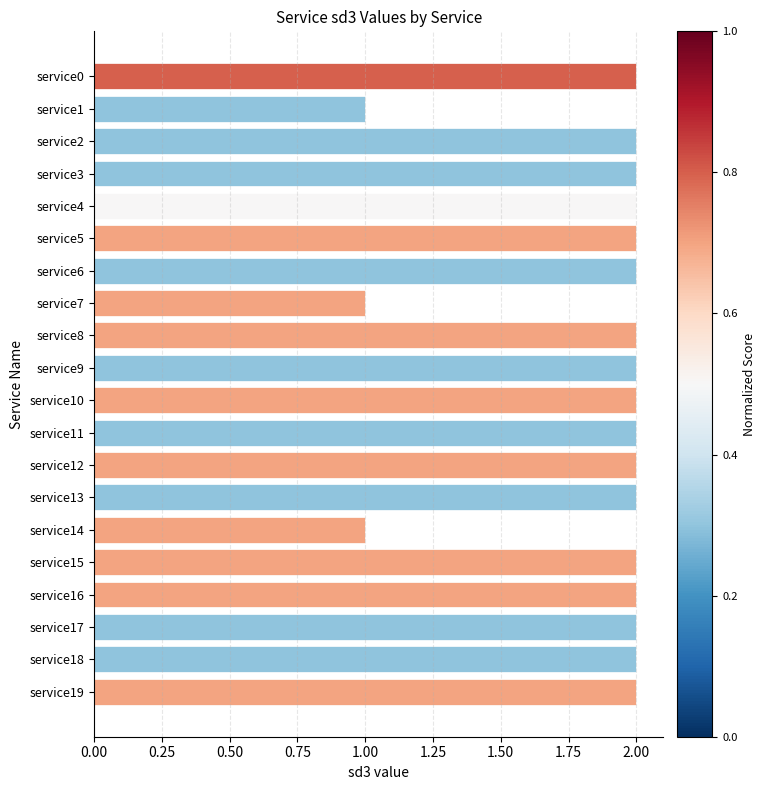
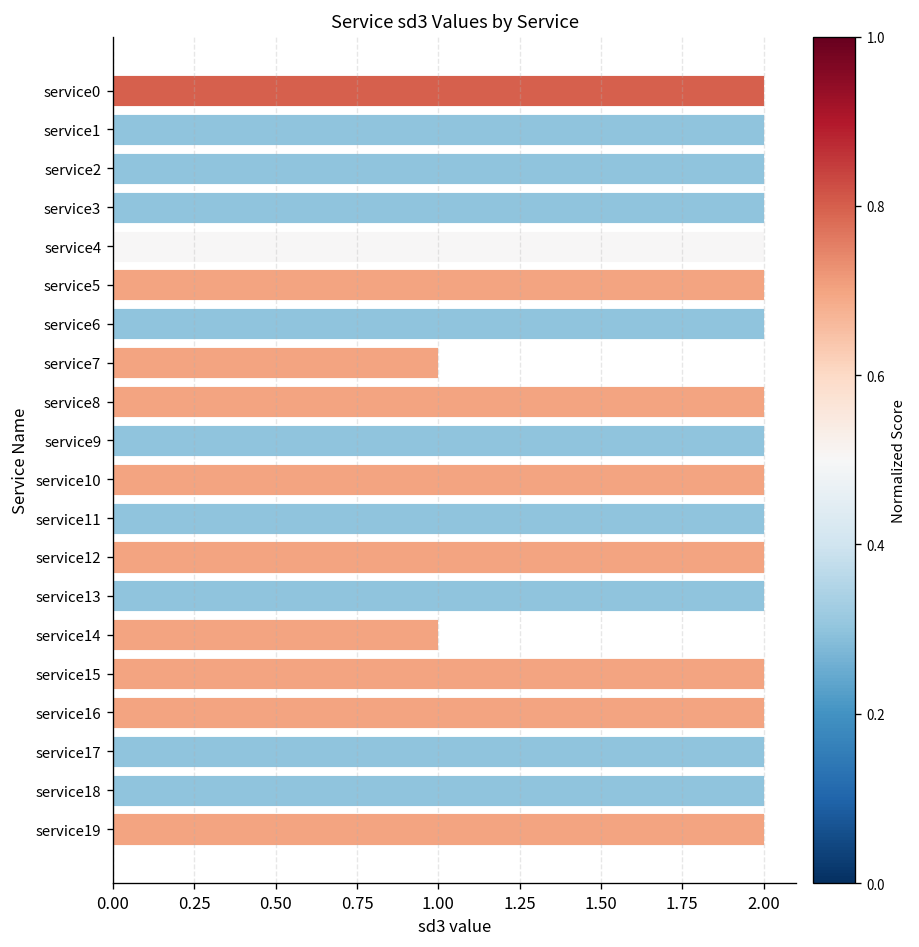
  {
    "service0": 2,
-   "service1": 1,
+   "service1": 2,
    "service2": 2,
    "service3": 2,
    "service4": 2,
    "service5": 2,
    "service6": 2,
    "service7": 1,
    "service8": 2,
    "service9": 2,
    "service10": 2,
    "service11": 2,
    "service12": 2,
    "service13": 2,
    "service14": 1,
    "service15": 2,
    "service16": 2,
    "service17": 2,
    "service18": 2,
    "service19": 2
  }
